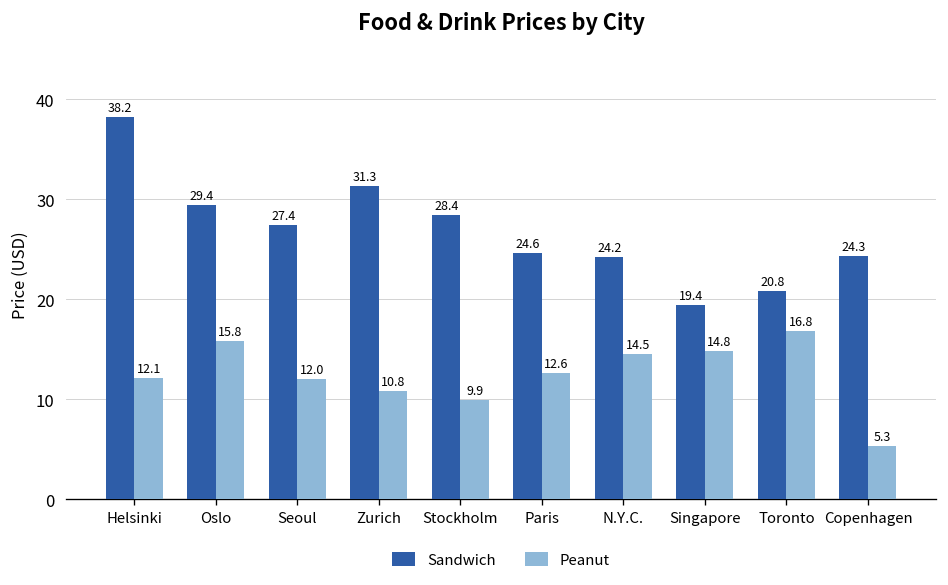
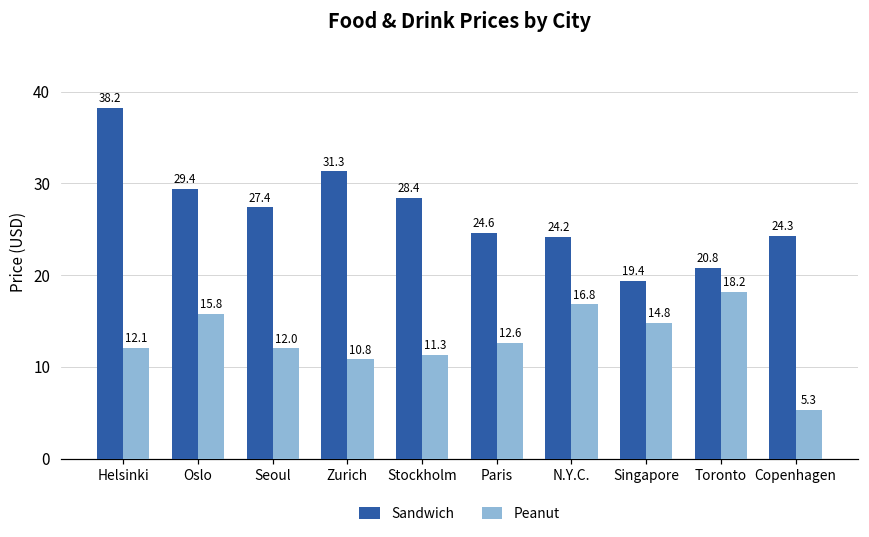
  {
    "Sandwich": {
      "Helsinki": 38.2,
      "Oslo": 29.4,
      "Seoul": 27.4,
      "Zurich": 31.3,
      "Stockholm": 28.4,
      "Paris": 24.6,
      "N.Y.C.": 24.2,
      "Singapore": 19.4,
      "Toronto": 20.8,
      "Copenhagen": 24.3
    },
    "Peanut": {
      "Helsinki": 12.1,
      "Oslo": 15.8,
      "Seoul": 12.0,
      "Zurich": 10.8,
-     "Stockholm": 9.9,
+     "Stockholm": 11.3,
      "Paris": 12.6,
-     "N.Y.C.": 14.5,
+     "N.Y.C.": 16.8,
      "Singapore": 14.8,
-     "Toronto": 16.8,
+     "Toronto": 18.2,
      "Copenhagen": 5.3
    }
  }
